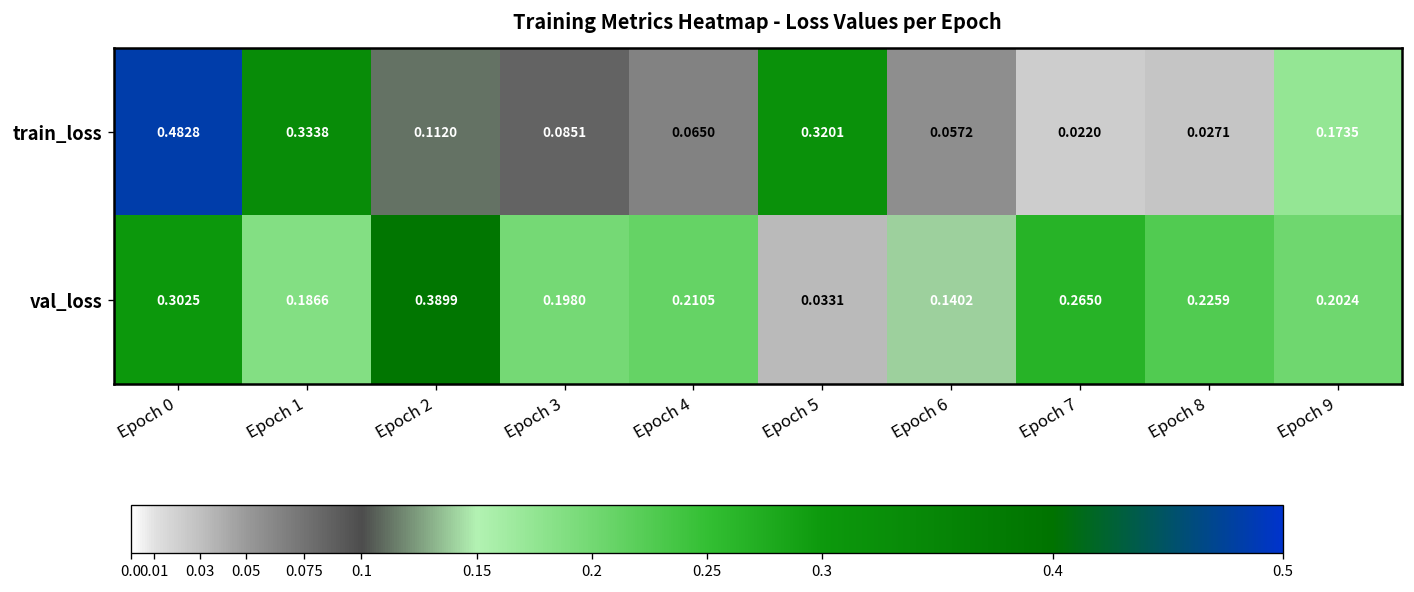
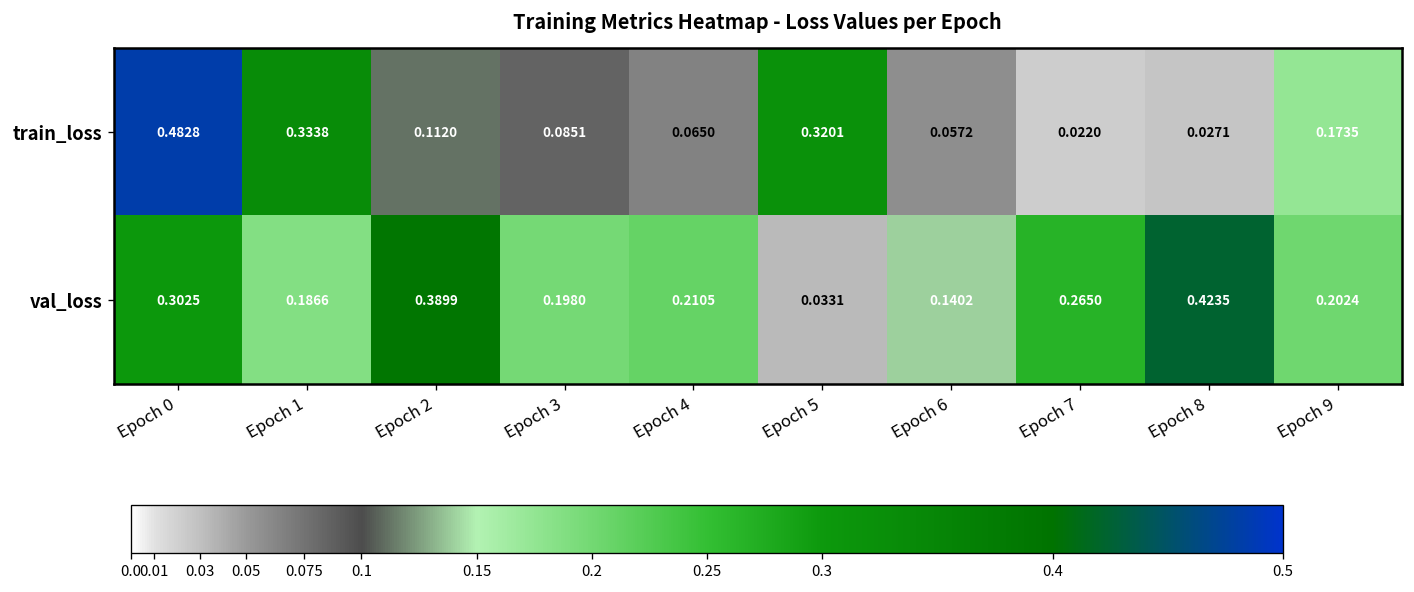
  {
    "train_loss": {
      "Epoch 0": 0.4828,
      "Epoch 1": 0.3338,
      "Epoch 2": 0.1120,
      "Epoch 3": 0.0851,
      "Epoch 4": 0.0650,
      "Epoch 5": 0.3201,
      "Epoch 6": 0.0572,
      "Epoch 7": 0.0220,
      "Epoch 8": 0.0271,
      "Epoch 9": 0.1735
    },
    "val_loss": {
      "Epoch 0": 0.3025,
      "Epoch 1": 0.1866,
      "Epoch 2": 0.3899,
      "Epoch 3": 0.1980,
      "Epoch 4": 0.2105,
      "Epoch 5": 0.0331,
      "Epoch 6": 0.1402,
      "Epoch 7": 0.2650,
-     "Epoch 8": 0.2259,
+     "Epoch 8": 0.4235,
      "Epoch 9": 0.2024
    }
  }
